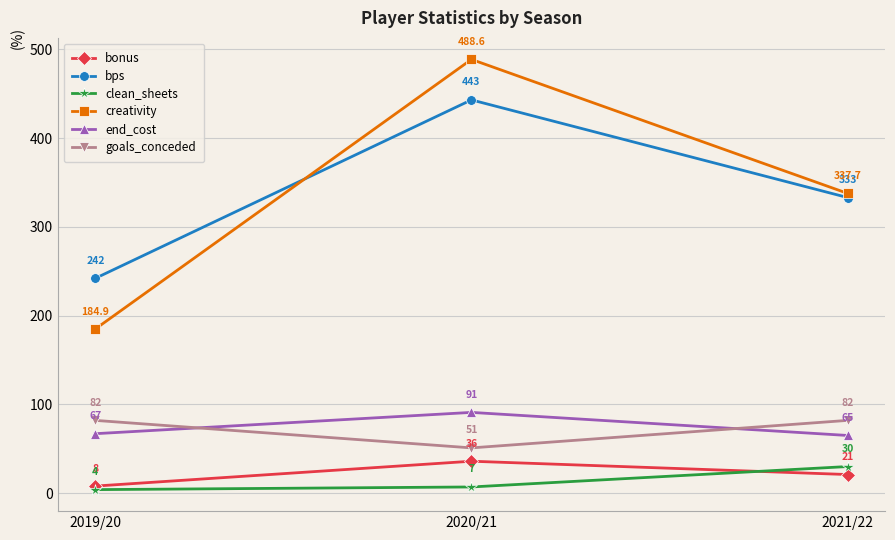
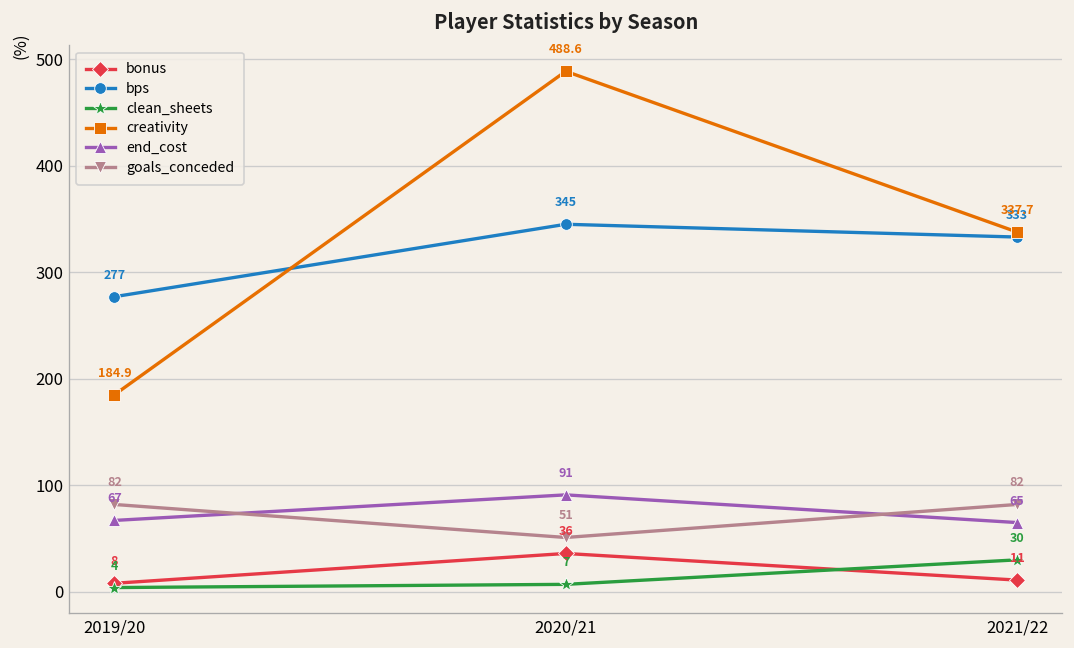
  {
    "bonus": {
-     "2021/22": 21
+     "2021/22": 11
    },
    "bps": {
-     "2019/20": 242,
-     "2020/21": 443
+     "2019/20": 277,
+     "2020/21": 345
    },
    "clean_sheets": {
      "2020/21": 7,
      "2021/22": 30
    },
    "creativity": {
      "2019/20": 184.9,
      "2020/21": 488.6
    },
    "end_cost": {
      "2020/21": 91
    },
    "goals_conceded": {
      "2019/20": 82,
      "2020/21": 51,
      "2021/22": 82
    }
  }
